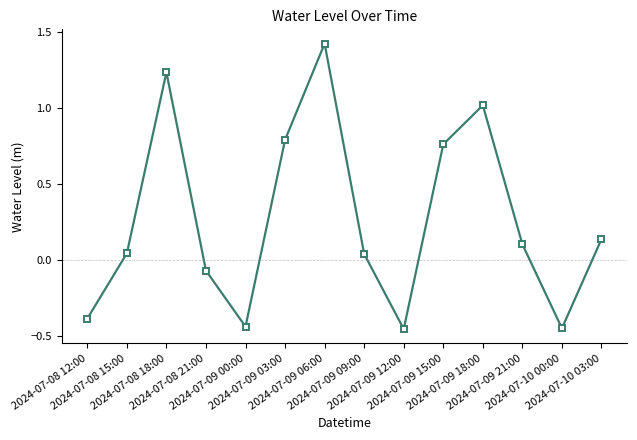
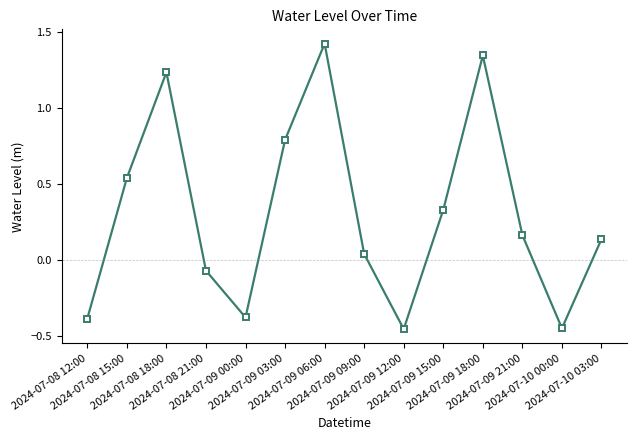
  {
    "2024-07-08 12:00": -0.38,
-   "2024-07-08 15:00": 0.05,
+   "2024-07-08 15:00": 0.54,
    "2024-07-08 18:00": 1.23,
    "2024-07-08 21:00": -0.07,
-   "2024-07-09 00:00": -0.44,
+   "2024-07-09 00:00": -0.37,
    "2024-07-09 03:00": 0.79,
    "2024-07-09 06:00": 1.42,
    "2024-07-09 09:00": 0.04,
    "2024-07-09 12:00": -0.45,
-   "2024-07-09 15:00": 0.76,
-   "2024-07-09 18:00": 1.02,
-   "2024-07-09 21:00": 0.11,
+   "2024-07-09 15:00": 0.33,
+   "2024-07-09 18:00": 1.34,
+   "2024-07-09 21:00": 0.17,
    "2024-07-10 00:00": -0.45,
    "2024-07-10 03:00": 0.14
  }
